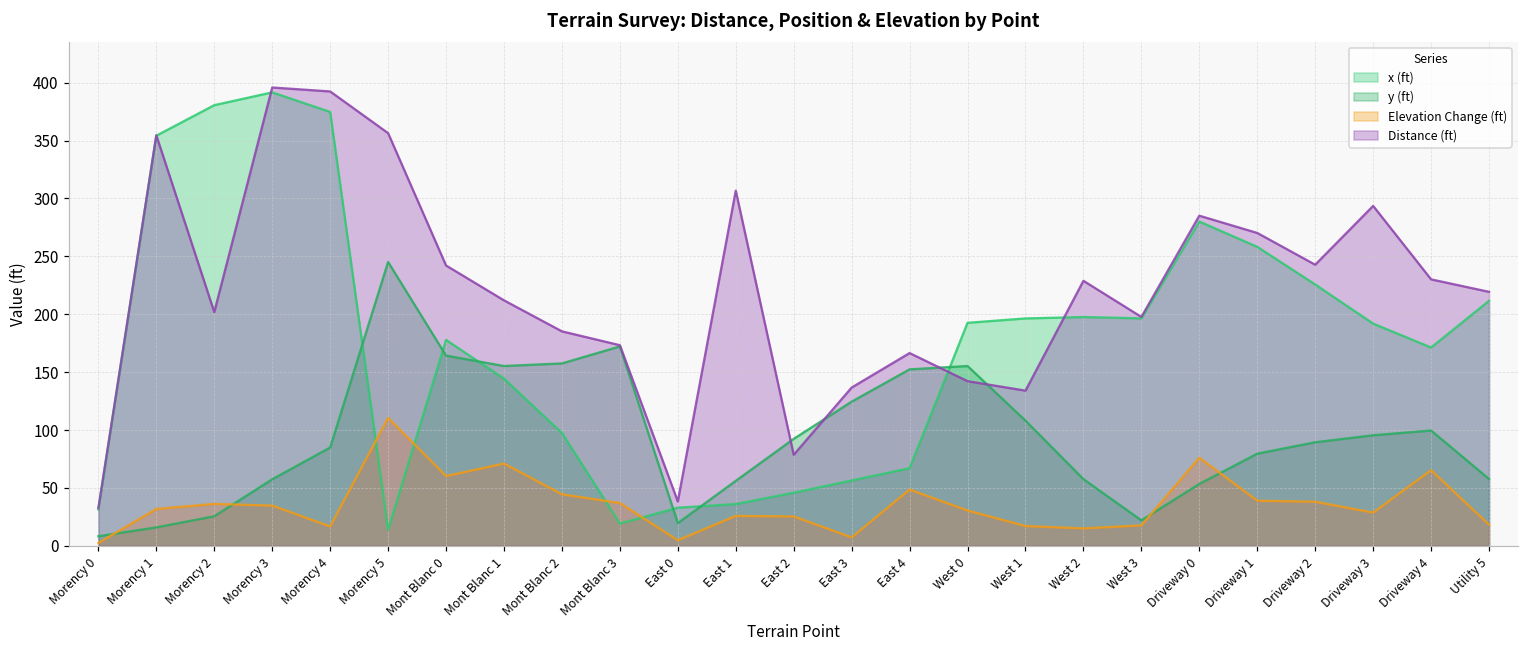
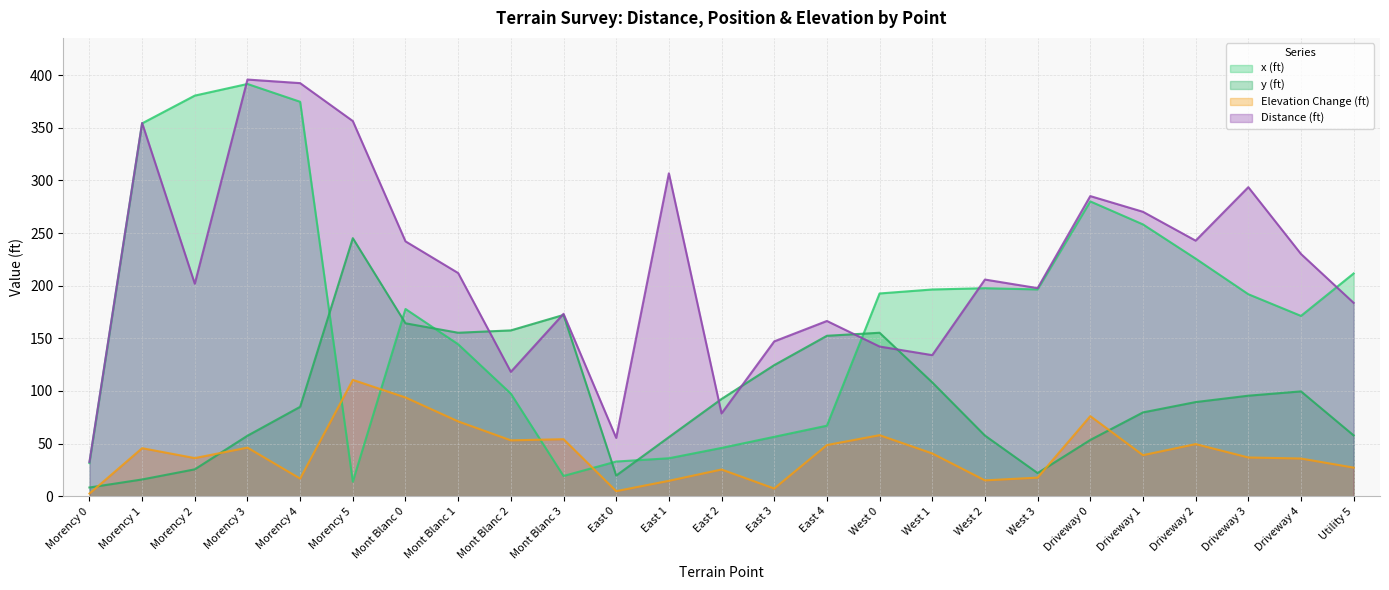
  {
    "Elevation Change (ft)": {
      "Morency 0": 2,
-     "Morency 1": 32,
+     "Morency 1": 46,
      "Morency 2": 36,
-     "Morency 3": 35,
+     "Morency 3": 46,
      "Morency 4": 17,
      "Morency 5": 110,
-     "Mont Blanc 0": 60,
+     "Mont Blanc 0": 94,
      "Mont Blanc 1": 71,
-     "Mont Blanc 2": 45,
-     "Mont Blanc 3": 37,
+     "Mont Blanc 2": 53,
+     "Mont Blanc 3": 54,
      "East 0": 5,
-     "East 1": 26,
+     "East 1": 15,
      "East 2": 25,
      "East 3": 7,
      "East 4": 49,
-     "West 0": 31,
-     "West 1": 17,
+     "West 0": 58,
+     "West 1": 41,
      "West 2": 15,
      "West 3": 18,
      "Driveway 0": 76,
      "Driveway 1": 39,
-     "Driveway 2": 38,
-     "Driveway 3": 29,
-     "Driveway 4": 65,
-     "Utility 5": 18
+     "Driveway 2": 50,
+     "Driveway 3": 37,
+     "Driveway 4": 36,
+     "Utility 5": 27
    },
    "Distance (ft)": {
      "Morency 2": 202,
      "Morency 3": 396,
      "Morency 4": 392,
      "Morency 5": 356,
      "Mont Blanc 0": 242,
      "Mont Blanc 1": 212,
-     "Mont Blanc 2": 185,
-     "East 0": 38,
+     "Mont Blanc 2": 118,
+     "East 0": 55,
      "East 1": 307,
      "East 2": 79,
-     "East 3": 137,
+     "East 3": 147,
      "East 4": 166,
      "West 0": 142,
      "West 1": 134,
-     "West 2": 229,
+     "West 2": 206,
      "Driveway 0": 285,
      "Driveway 1": 270,
      "Driveway 2": 243,
      "Driveway 3": 294,
      "Driveway 4": 230,
-     "Utility 5": 219
+     "Utility 5": 184
    }
  }
